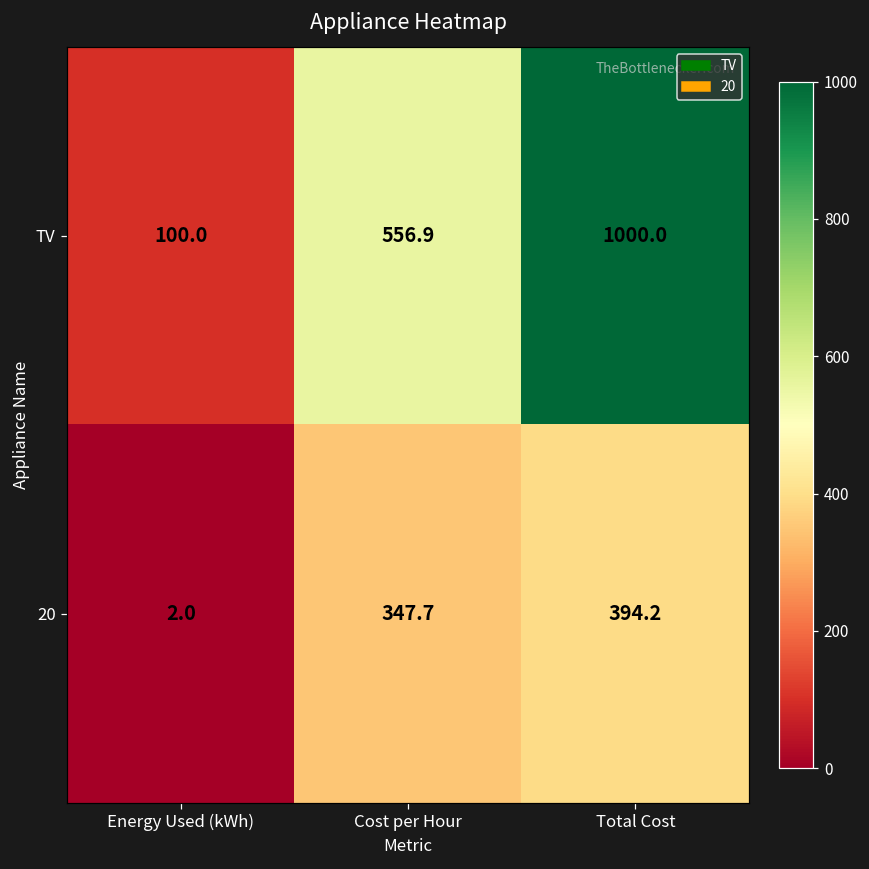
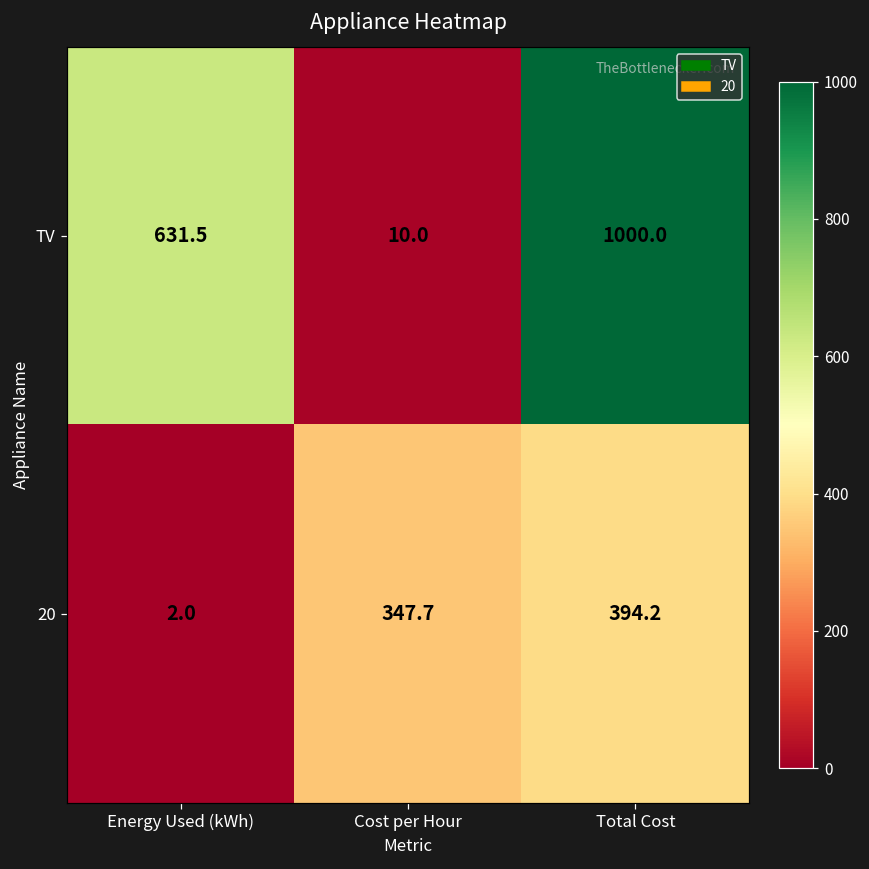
  {
    "TV": {
-     "Energy Used (kWh)": 100.0,
-     "Cost per Hour": 556.9,
+     "Energy Used (kWh)": 631.5,
+     "Cost per Hour": 10.0,
      "Total Cost": 1000.0
    },
    "20": {
      "Energy Used (kWh)": 2.0,
      "Cost per Hour": 347.7,
      "Total Cost": 394.2
    }
  }
